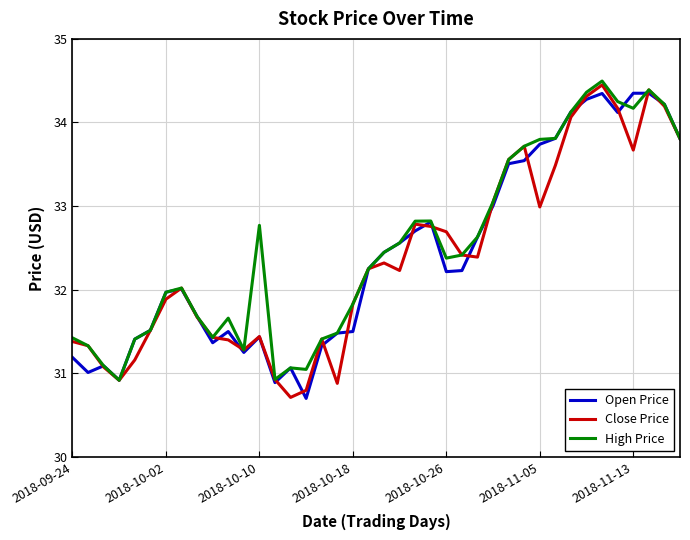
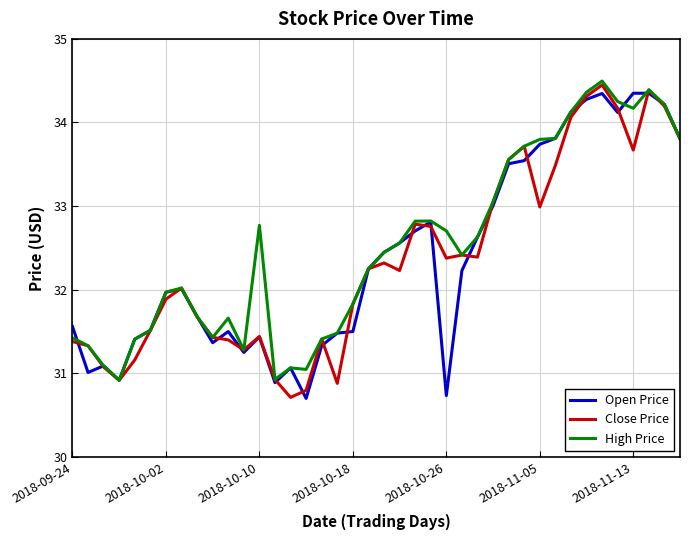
  {
    "Open Price": {
-     "2018-09-24": 31.2,
+     "2018-09-24": 31.6,
      "2018-10-18": 31.5,
-     "2018-10-26": 32.2,
+     "2018-10-26": 30.7,
      "2018-11-05": 33.7,
      "2018-11-13": 34.4
    },
    "Close Price": {
      "2018-09-24": 31.4,
      "2018-10-02": 31.9,
-     "2018-10-26": 32.7,
+     "2018-10-26": 32.4,
      "2018-11-05": 33.0,
      "2018-11-13": 33.7
    },
    "High Price": {
      "2018-09-24": 31.4,
      "2018-10-10": 32.8,
-     "2018-10-26": 32.4,
+     "2018-10-26": 32.7,
      "2018-11-05": 33.8,
      "2018-11-13": 34.2
    }
  }
